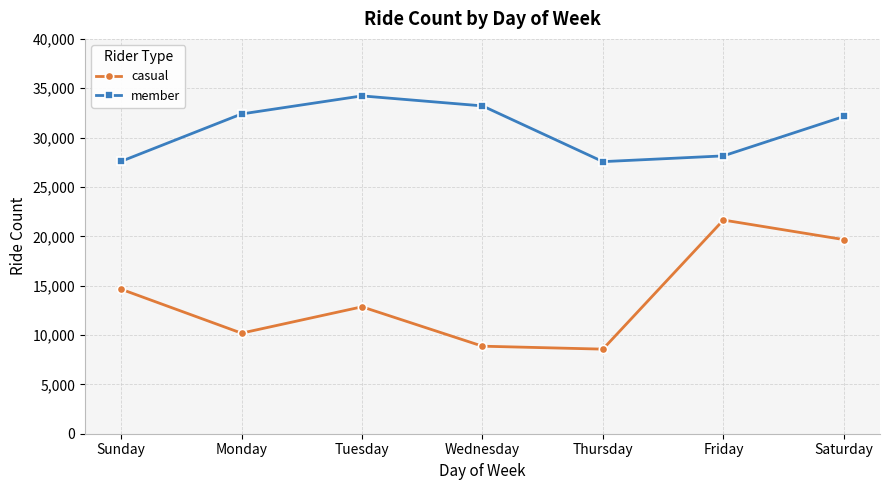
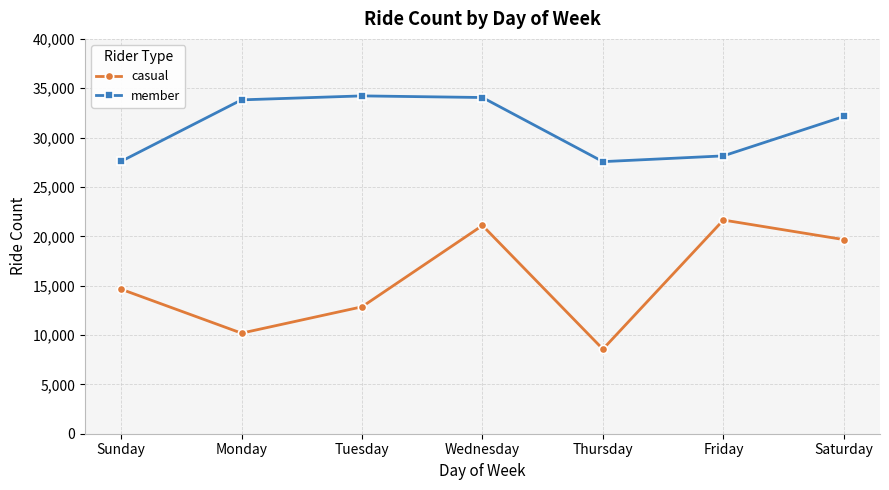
  {
    "casual": {
      "Sunday": "15,000",
      "Monday": "10,000",
      "Tuesday": "13,000",
-     "Wednesday": "9,000",
+     "Wednesday": "21,000",
      "Thursday": "9,000",
      "Friday": "22,000",
      "Saturday": "20,000"
    },
    "member": {
      "Sunday": "28,000",
-     "Monday": "32,000",
+     "Monday": "34,000",
      "Tuesday": "34,000",
-     "Wednesday": "33,000",
+     "Wednesday": "34,000",
      "Thursday": "28,000",
      "Friday": "28,000",
      "Saturday": "32,000"
    }
  }
